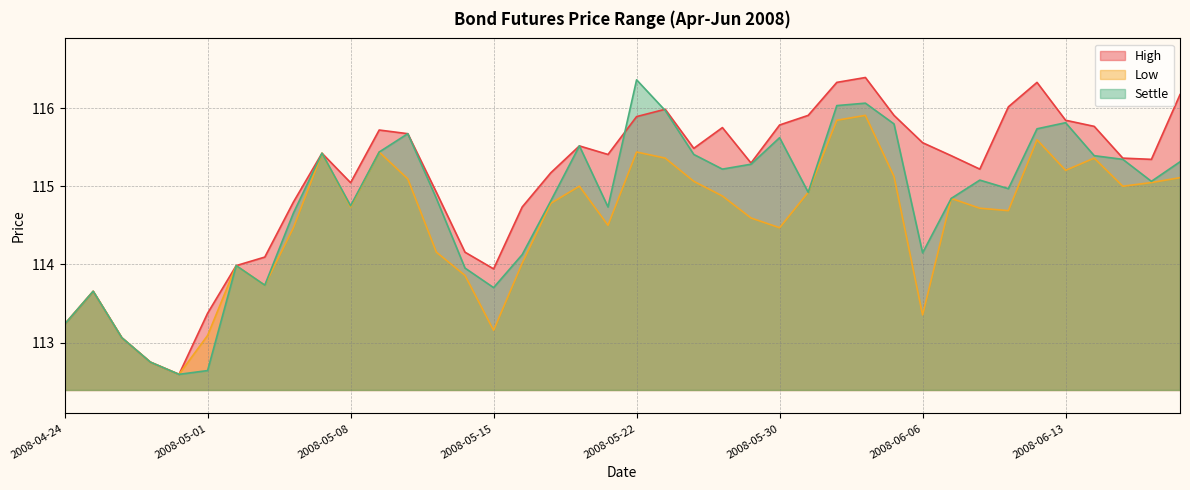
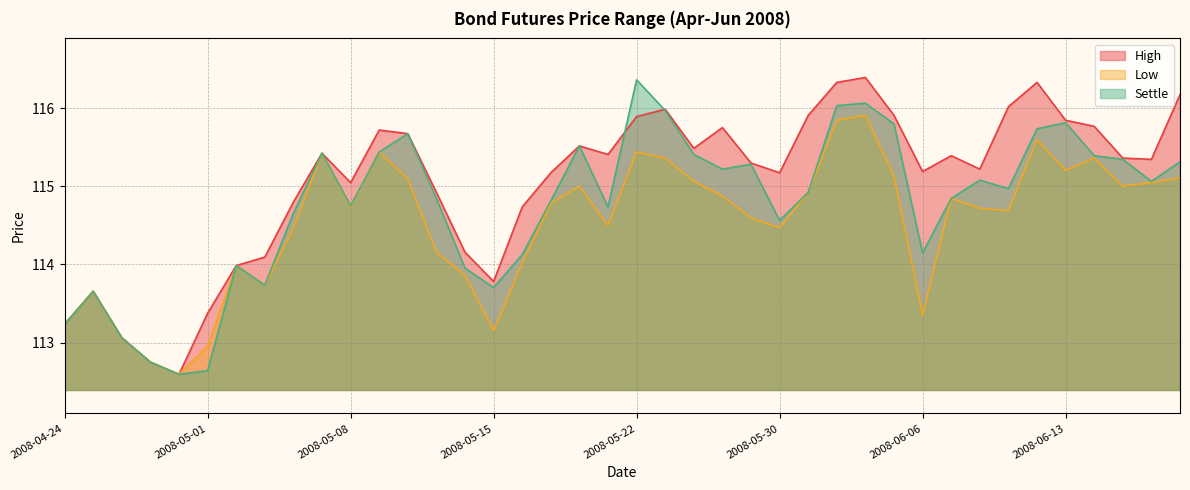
  {
    "High": {
      "2008-05-01": 113.4,
      "2008-05-08": 115.0,
-     "2008-05-15": 113.9,
+     "2008-05-15": 113.8,
      "2008-05-22": 115.9,
-     "2008-05-30": 115.8,
-     "2008-06-06": 115.6
+     "2008-05-30": 115.2,
+     "2008-06-06": 115.2
    },
    "Low": {
-     "2008-05-01": 113.1,
+     "2008-05-01": 113.0,
      "2008-05-15": 113.2,
      "2008-05-22": 115.4,
      "2008-05-30": 114.5,
      "2008-06-06": 113.4,
      "2008-06-13": 115.2
    },
    "Settle": {
      "2008-05-01": 112.6,
      "2008-05-15": 113.7,
      "2008-05-22": 116.4,
-     "2008-05-30": 115.6,
+     "2008-05-30": 114.6,
      "2008-06-06": 114.1
    }
  }
